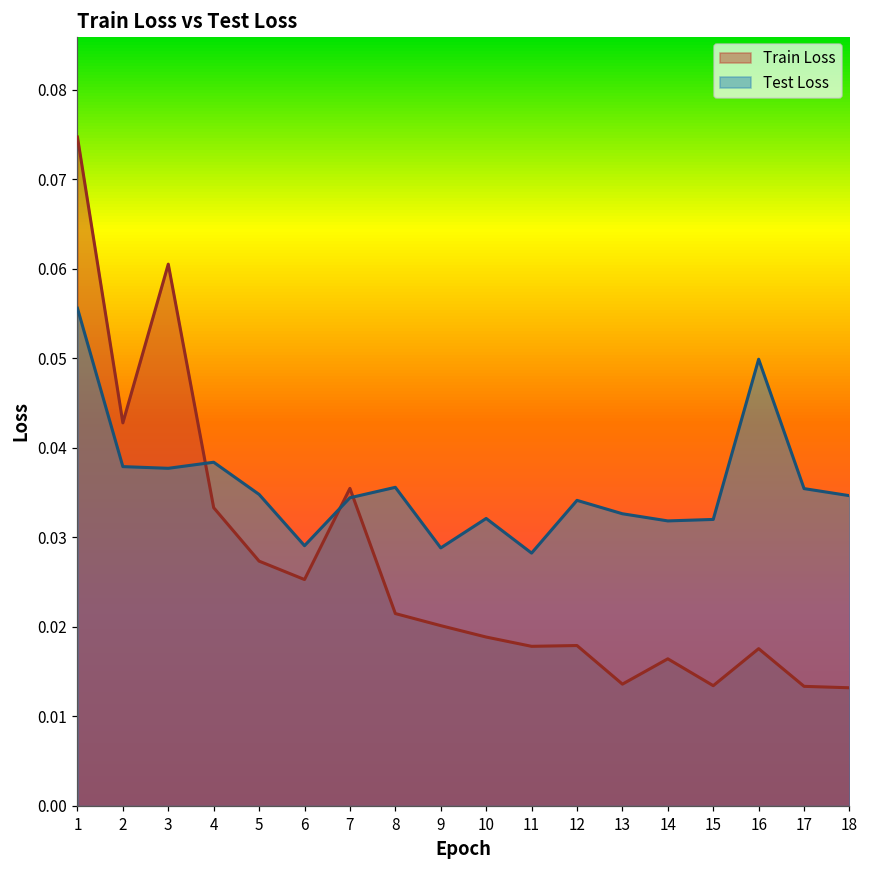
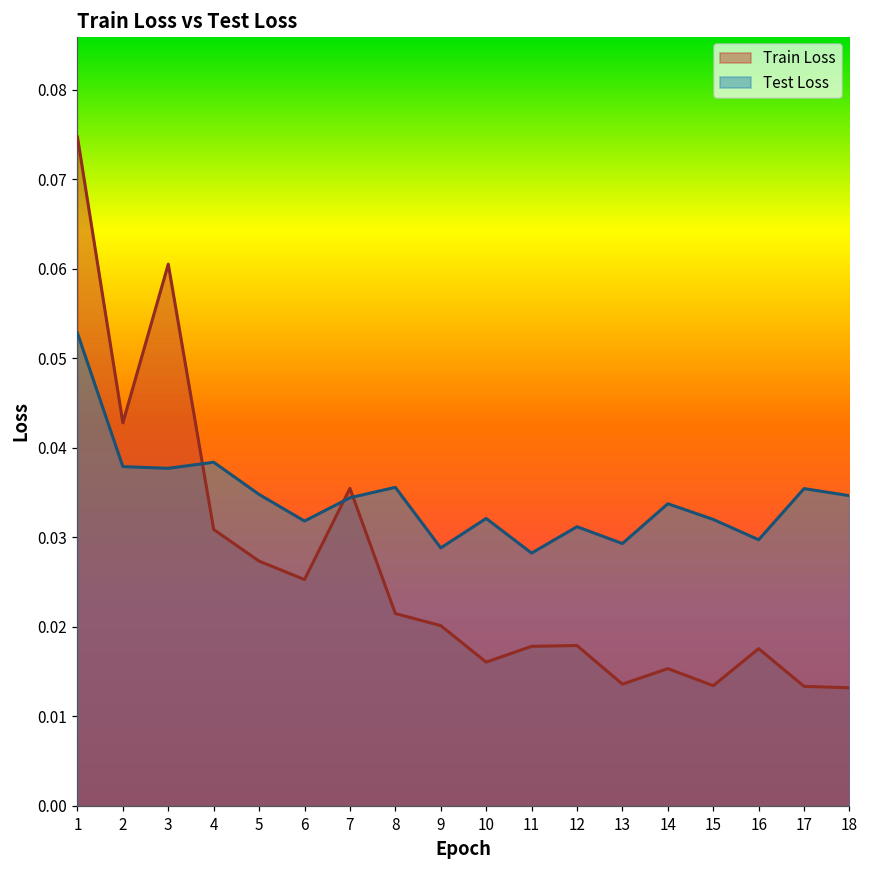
  {
    "Train Loss": {
      "1": 0.075,
      "2": 0.043,
      "3": 0.061,
-     "4": 0.033,
+     "4": 0.031,
      "5": 0.027,
      "6": 0.025,
      "7": 0.035,
      "8": 0.021,
      "9": 0.020,
-     "10": 0.019,
+     "10": 0.016,
      "11": 0.018,
      "12": 0.018,
      "13": 0.014,
-     "14": 0.016,
+     "14": 0.015,
      "15": 0.013,
      "16": 0.018,
      "17": 0.013,
      "18": 0.013
    },
    "Test Loss": {
-     "1": 0.056,
+     "1": 0.053,
      "2": 0.038,
      "3": 0.038,
      "4": 0.038,
      "5": 0.035,
-     "6": 0.029,
+     "6": 0.032,
      "7": 0.034,
      "8": 0.036,
      "9": 0.029,
      "10": 0.032,
      "11": 0.028,
-     "12": 0.034,
-     "13": 0.033,
-     "14": 0.032,
+     "12": 0.031,
+     "13": 0.029,
+     "14": 0.034,
      "15": 0.032,
-     "16": 0.050,
+     "16": 0.030,
      "17": 0.035,
      "18": 0.035
    }
  }
